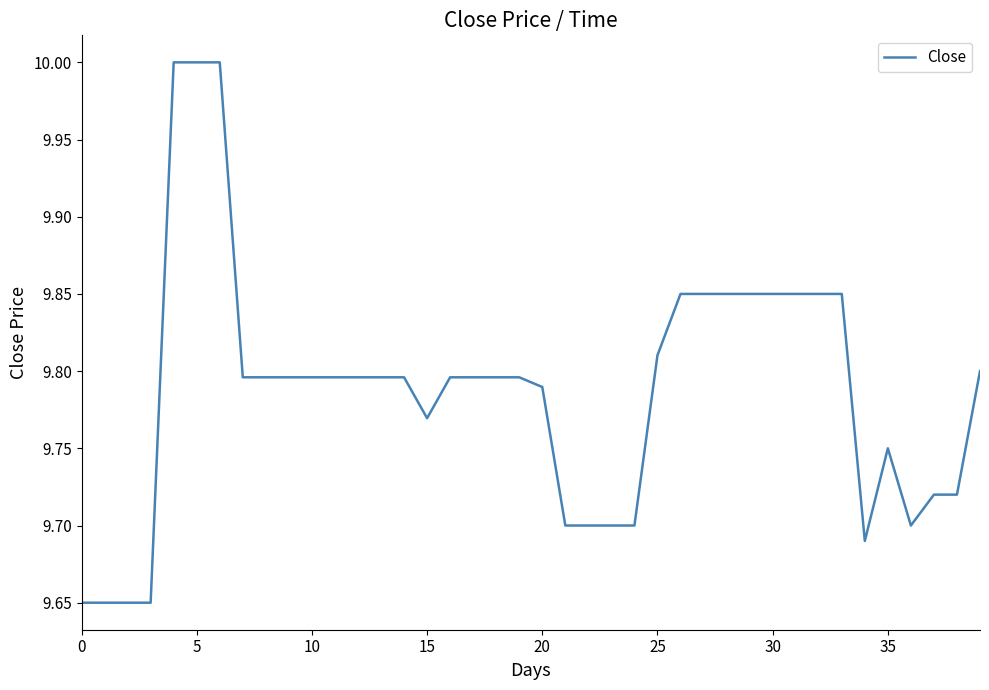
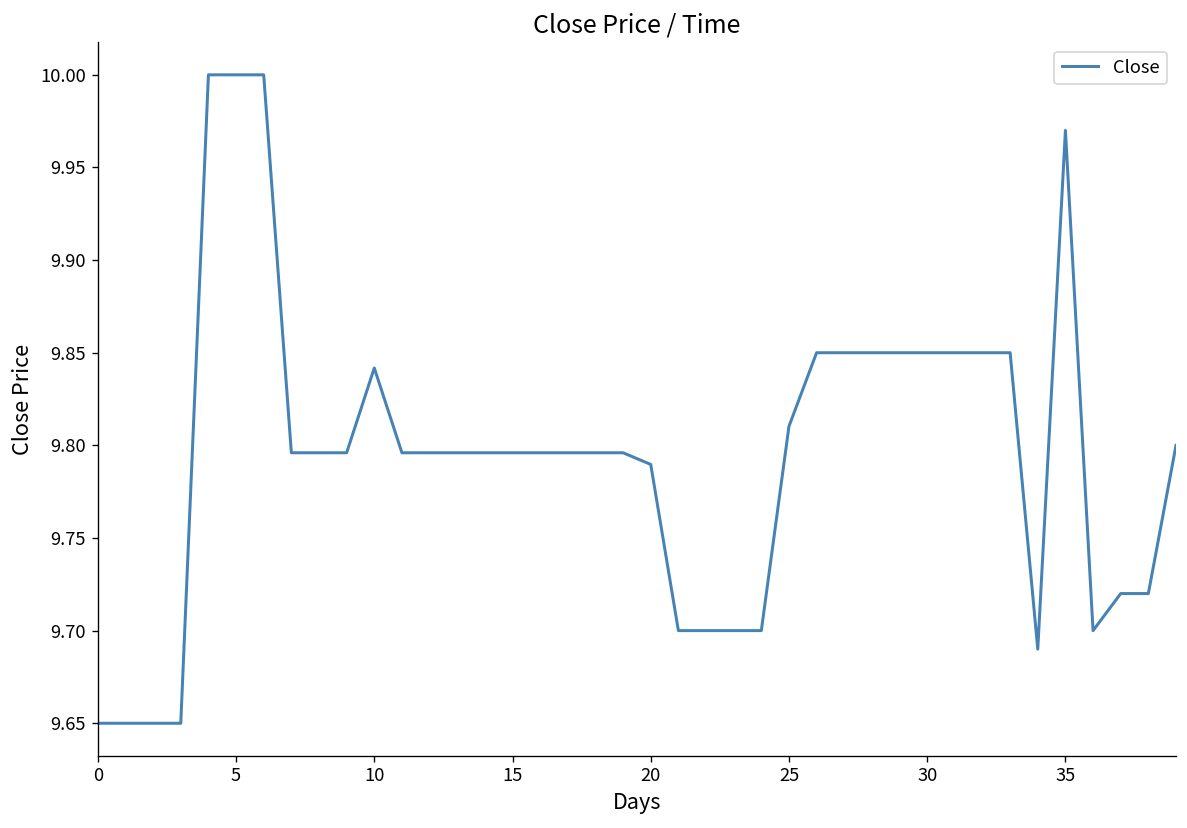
  {
    "0": 9.650,
    "5": 10.000,
-   "10": 9.796,
-   "15": 9.770,
+   "10": 9.842,
+   "15": 9.796,
    "20": 9.790,
    "25": 9.810,
    "30": 9.850,
-   "35": 9.75
+   "35": 9.97
  }
